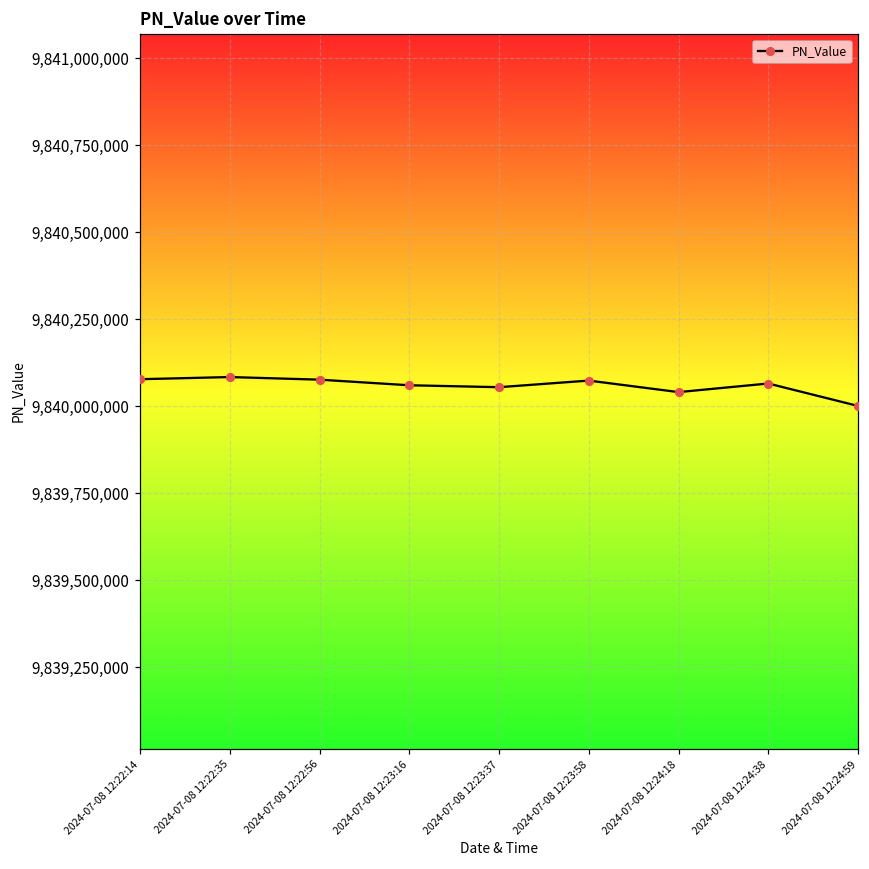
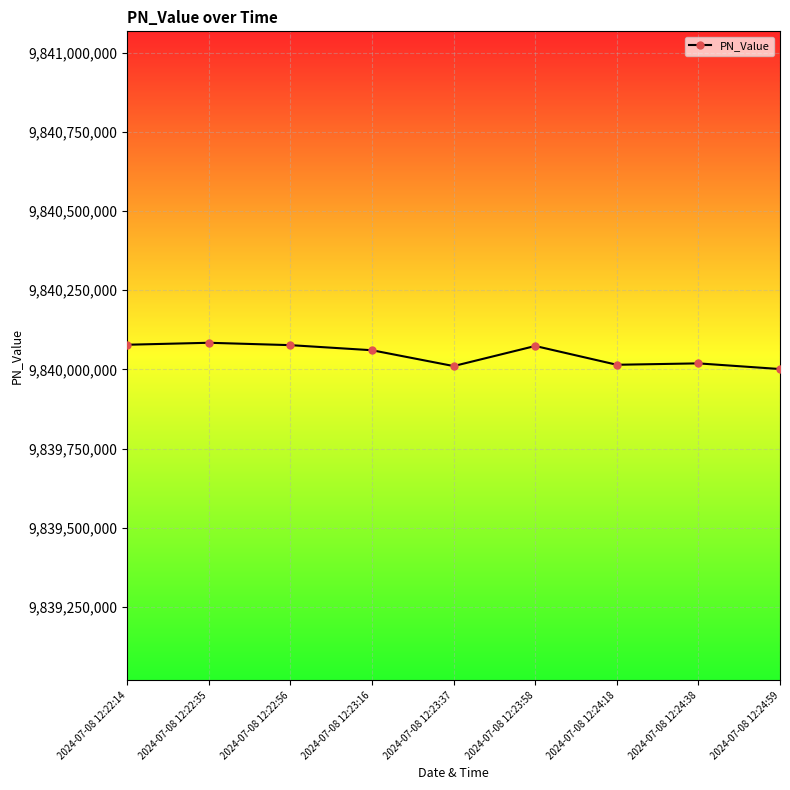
  {
    "2024-07-08 12:22:14": "9,840,080,000",
    "2024-07-08 12:22:35": "9,840,080,000",
    "2024-07-08 12:22:56": "9,840,080,000",
    "2024-07-08 12:23:16": "9,840,060,000",
-   "2024-07-08 12:23:37": "9,840,060,000",
+   "2024-07-08 12:23:37": "9,840,010,000",
    "2024-07-08 12:23:58": "9,840,070,000",
-   "2024-07-08 12:24:18": "9,840,040,000",
-   "2024-07-08 12:24:38": "9,840,070,000",
+   "2024-07-08 12:24:18": "9,840,010,000",
+   "2024-07-08 12:24:38": "9,840,020,000",
    "2024-07-08 12:24:59": "9,840,000,000"
  }
